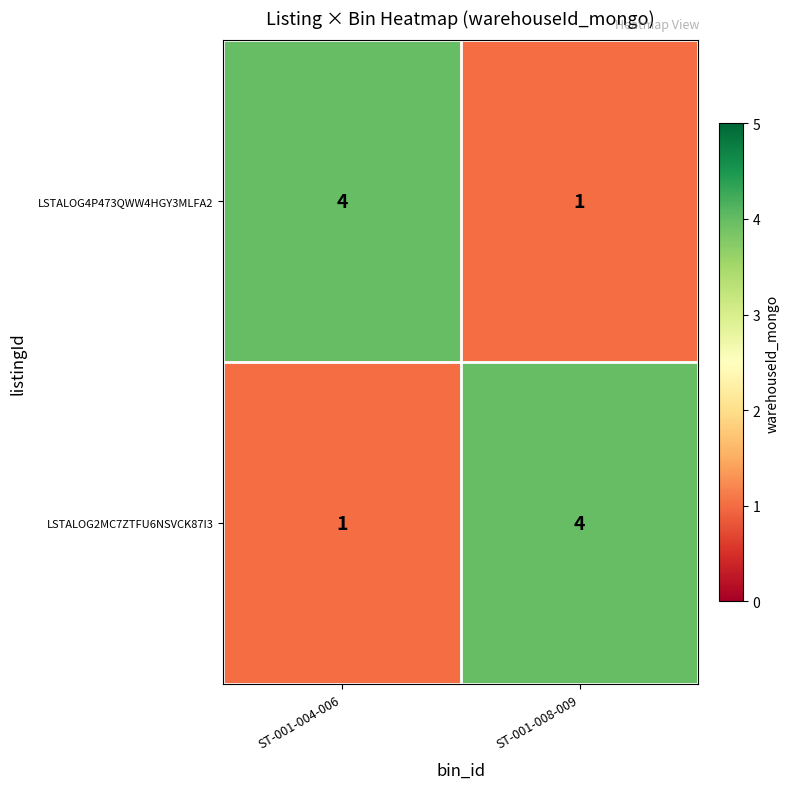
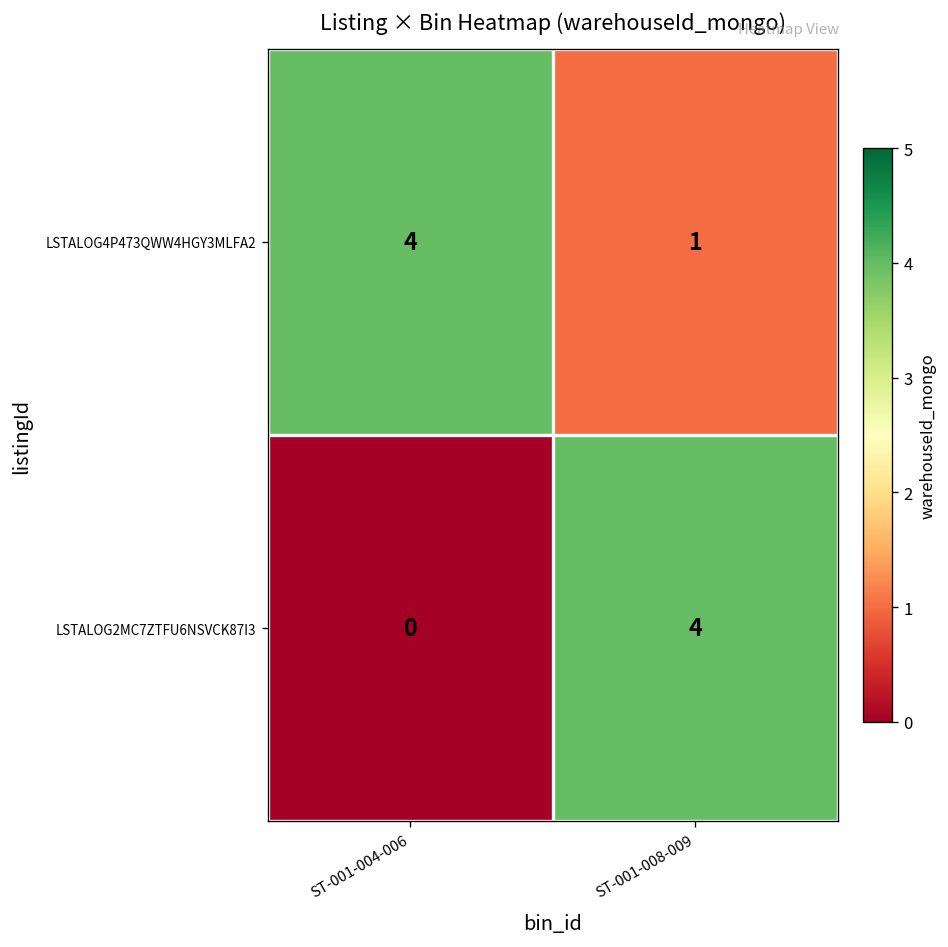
  {
    "LSTALOG4P473QWW4HGY3MLFA2": {
      "ST-001-004-006": 4,
      "ST-001-008-009": 1
    },
    "LSTALOG2MC7ZTFU6NSVCK87I3": {
-     "ST-001-004-006": 1,
+     "ST-001-004-006": 0,
      "ST-001-008-009": 4
    }
  }
